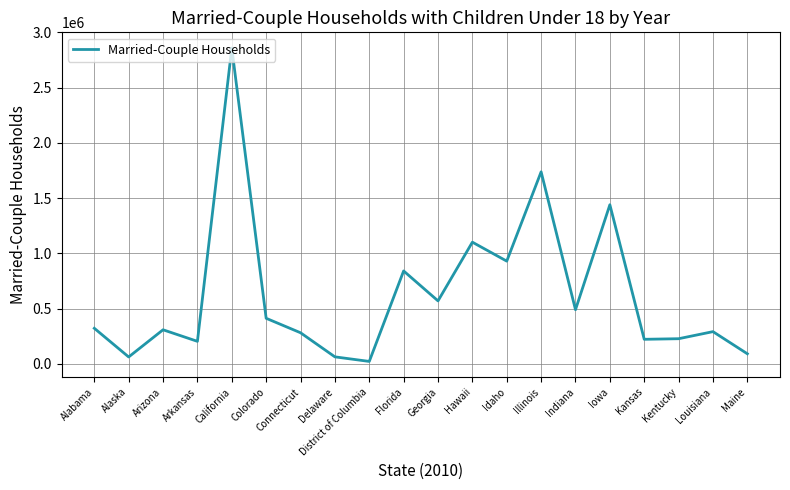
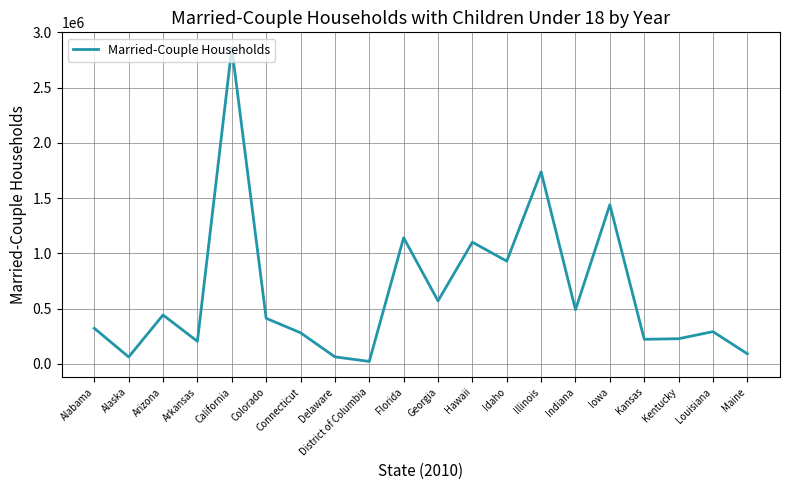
  {
    "Alabama": 320000,
    "Alaska": 60000,
-   "Arizona": 310000,
+   "Arizona": 440000,
    "Arkansas": 200000,
    "Colorado": 410000,
    "Connecticut": 280000,
    "Delaware": 60000,
    "District of Columbia": 20000,
-   "Florida": 840000,
+   "Florida": 1140000,
    "Georgia": 570000,
    "Hawaii": 1100000,
    "Idaho": 930000,
    "Illinois": 1740000,
    "Indiana": 490000,
    "Iowa": 1440000,
    "Kansas": 220000,
    "Kentucky": 230000,
    "Louisiana": 290000,
    "Maine": 90000
  }
